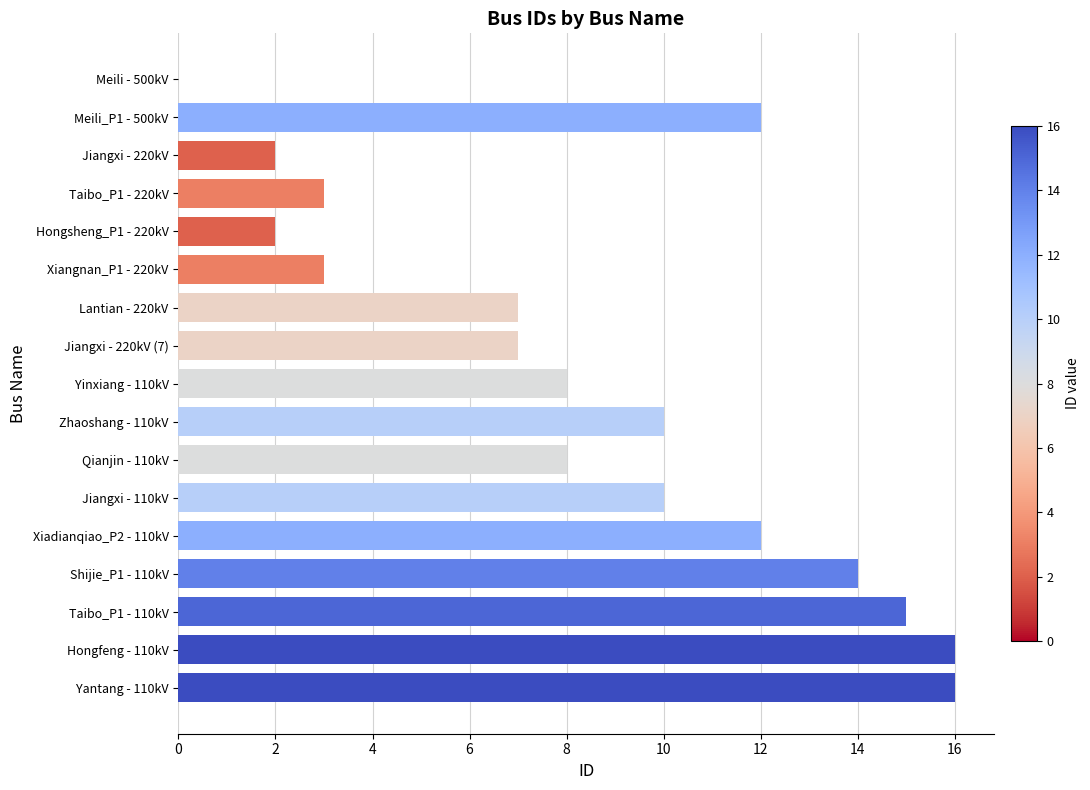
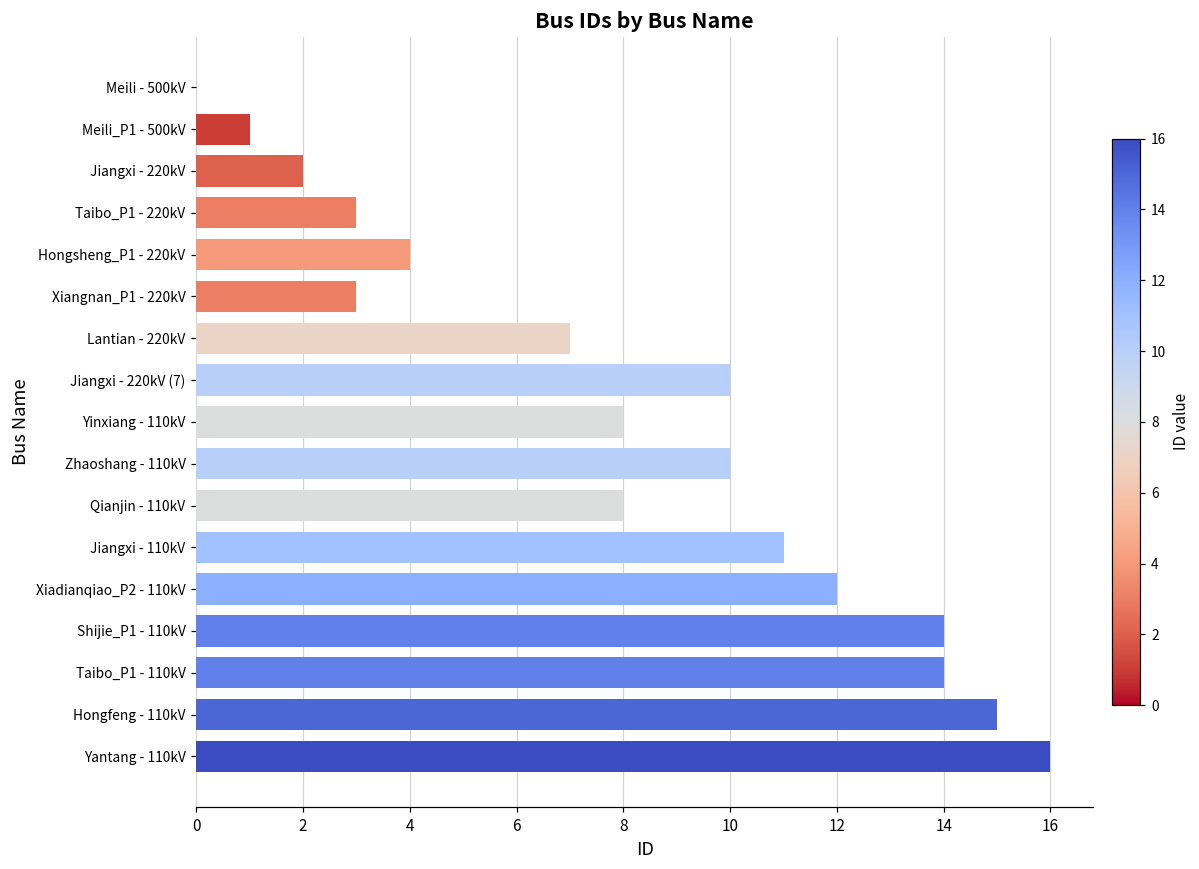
  {
    "Meili - 500kV": 0,
-   "Meili_P1 - 500kV": 12,
+   "Meili_P1 - 500kV": 1,
    "Jiangxi - 220kV": 2,
    "Taibo_P1 - 220kV": 3,
-   "Hongsheng_P1 - 220kV": 2,
+   "Hongsheng_P1 - 220kV": 4,
    "Xiangnan_P1 - 220kV": 3,
    "Lantian - 220kV": 7,
-   "Jiangxi - 220kV (7)": 7,
+   "Jiangxi - 220kV (7)": 10,
    "Yinxiang - 110kV": 8,
    "Zhaoshang - 110kV": 10,
    "Qianjin - 110kV": 8,
-   "Jiangxi - 110kV": 10,
+   "Jiangxi - 110kV": 11,
    "Xiadianqiao_P2 - 110kV": 12,
    "Shijie_P1 - 110kV": 14,
-   "Taibo_P1 - 110kV": 15,
-   "Hongfeng - 110kV": 16,
+   "Taibo_P1 - 110kV": 14,
+   "Hongfeng - 110kV": 15,
    "Yantang - 110kV": 16
  }
